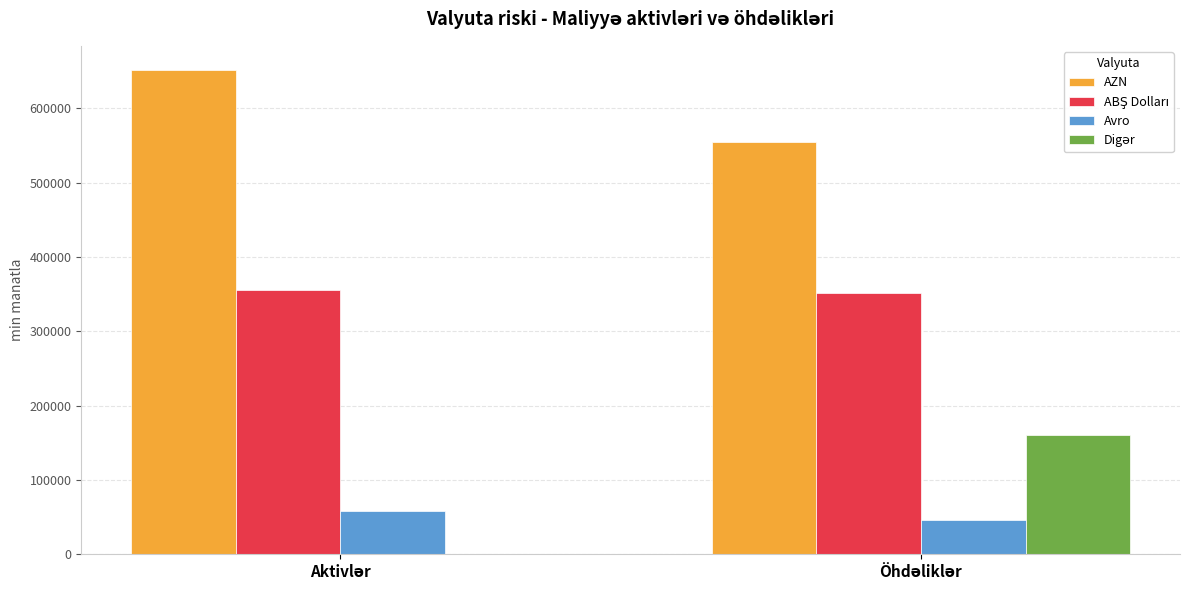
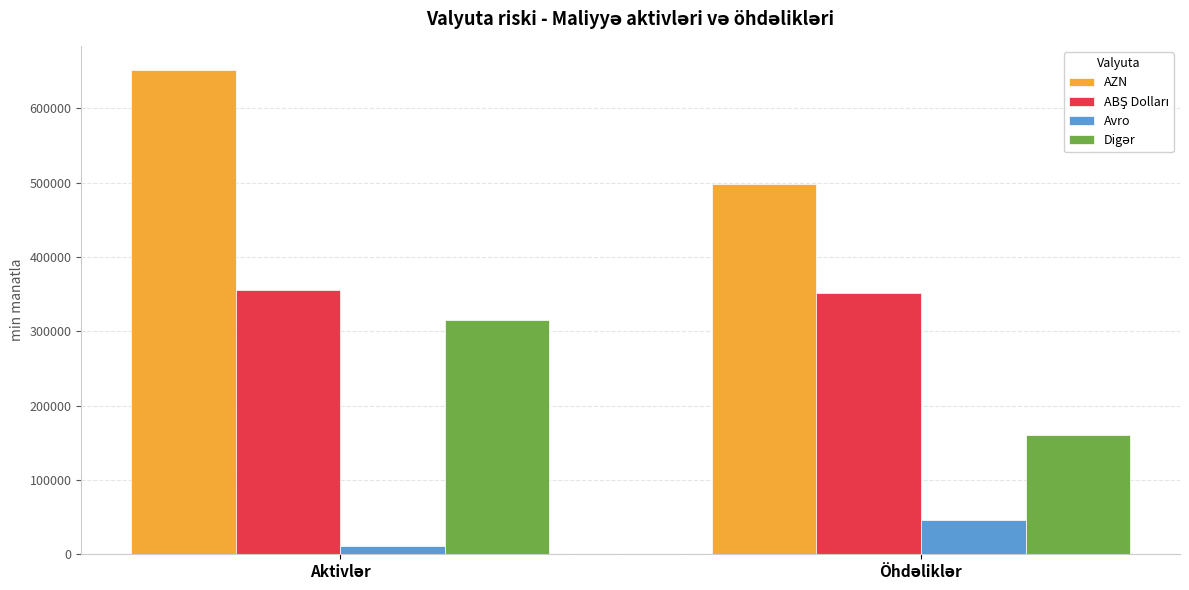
  {
    "AZN": {
      "Aktivlər": 650000,
-     "Öhdəliklər": 560000
+     "Öhdəliklər": 500000
    },
    "ABŞ Dolları": {
      "Aktivlər": 360000,
      "Öhdəliklər": 350000
    },
    "Avro": {
-     "Aktivlər": 60000,
+     "Aktivlər": 10000,
      "Öhdəliklər": 50000
    },
    "Digər": {
-     "Aktivlər": 0,
+     "Aktivlər": 310000,
      "Öhdəliklər": 160000
    }
  }
